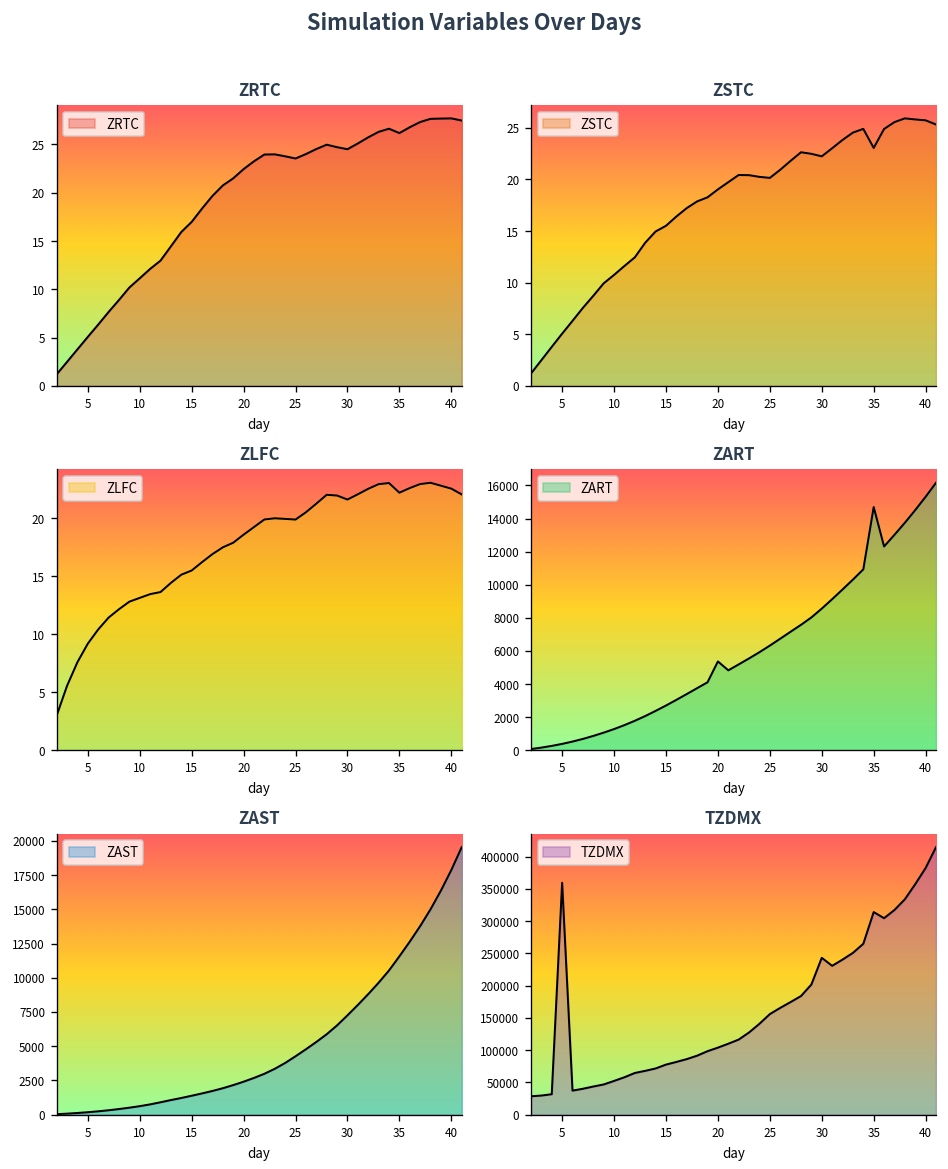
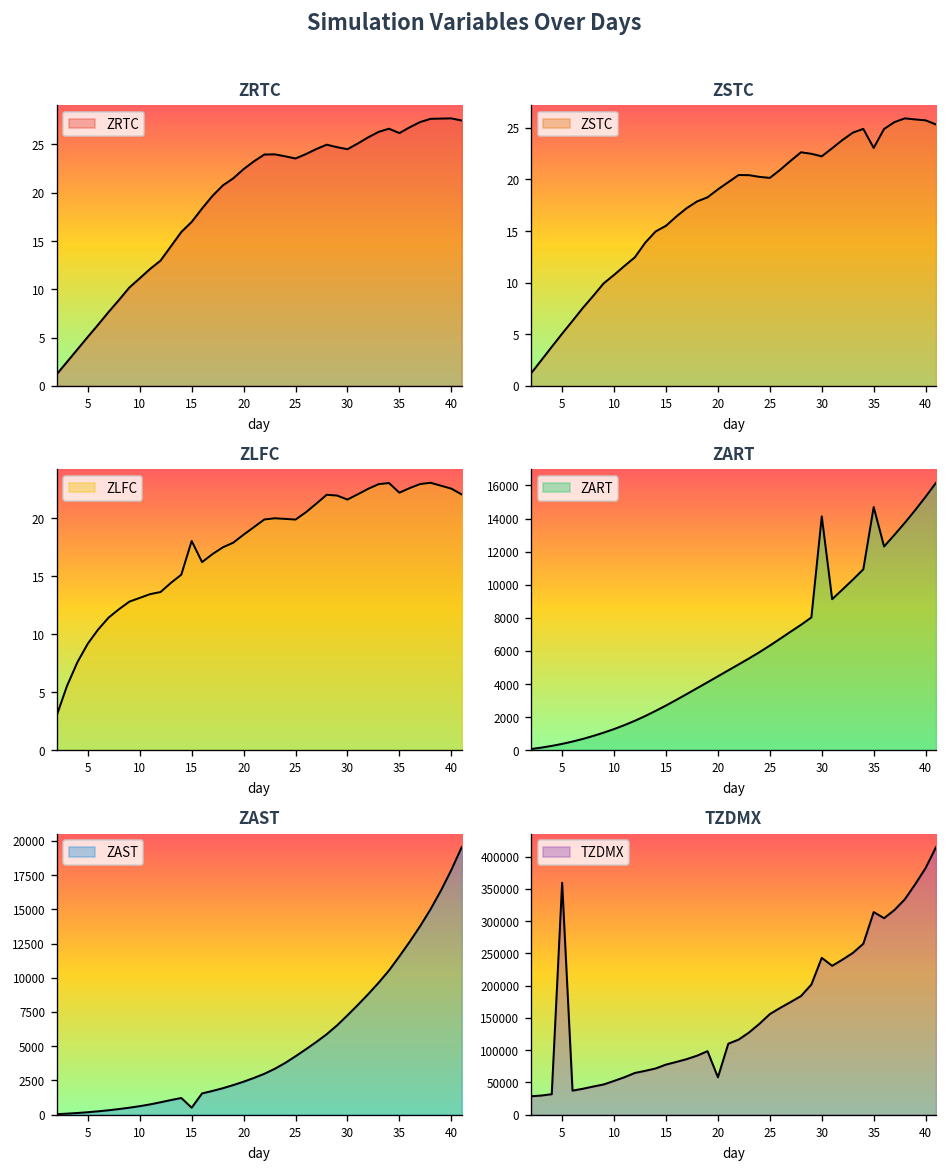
  {
    "ZRTC": {
      "5": 5,
      "10": 11,
      "15": 17,
      "20": 22,
      "25": 24,
      "30": 25,
      "35": 26,
      "40": 28
    },
    "ZSTC": {
      "5": 5,
      "10": 11,
      "15": 16,
      "20": 19,
      "25": 20,
      "30": 22,
      "35": 23,
      "40": 26
    },
    "ZLFC": {
      "5": 9,
      "10": 13,
-     "15": 15,
+     "15": 18,
      "20": 19,
      "25": 20,
      "30": 22,
      "35": 22,
      "40": 23
    },
    "ZART": {
      "5": 400,
      "10": 1300,
      "15": 2700,
-     "20": 5400,
+     "20": 4500,
      "25": 6300,
-     "30": 8600,
+     "30": 14100,
      "35": 14700,
      "40": 15300
    },
    "ZAST": {
      "5": 200,
      "10": 600,
-     "15": 1400,
+     "15": 500,
      "20": 2400,
      "25": 4300,
      "30": 7300,
      "35": 11600,
      "40": 17900
    },
    "TZDMX": {
      "5": 360000,
      "10": 50000,
      "15": 80000,
-     "20": 100000,
+     "20": 60000,
      "25": 160000,
      "30": 240000,
      "35": 310000,
      "40": 380000
    }
  }
